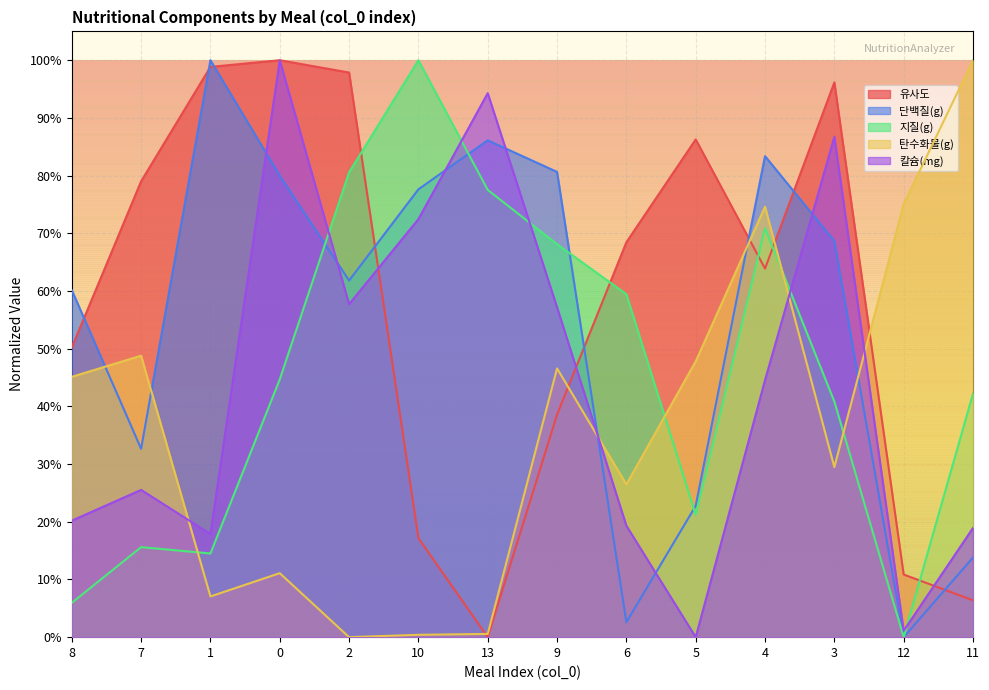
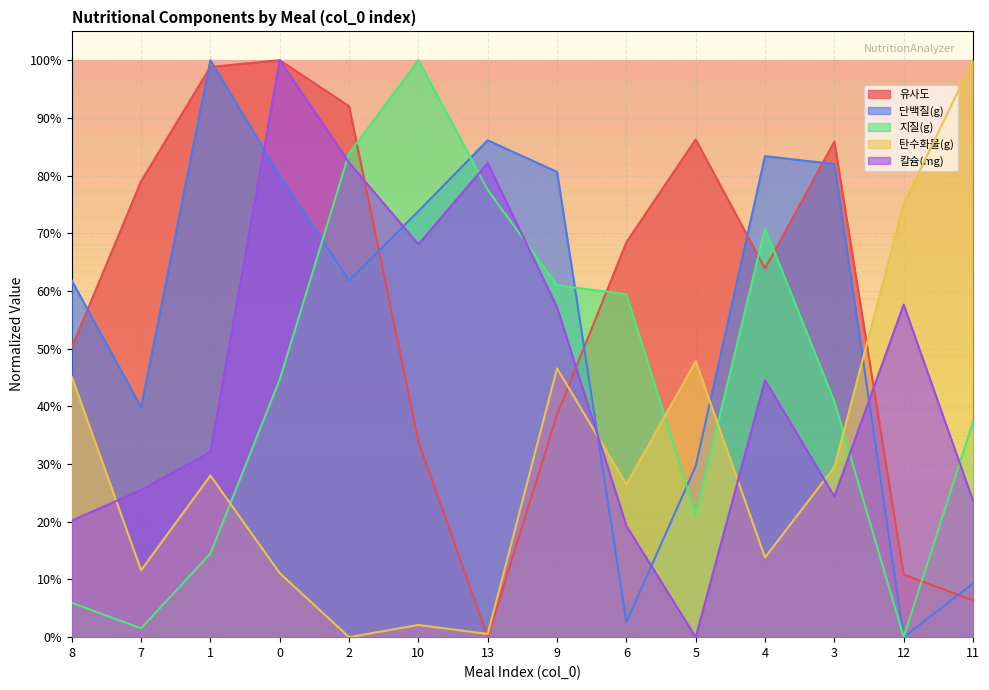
  {
    "유사도": {
      "8": "50%",
      "7": "79%",
      "1": "99%",
-     "2": "98%",
-     "10": "17%",
+     "2": "92%",
+     "10": "34%",
      "13": "0%",
      "9": "39%",
      "6": "68%",
      "5": "86%",
      "4": "64%",
-     "3": "96%",
+     "3": "86%",
      "12": "11%",
      "11": "6%"
    },
    "단백질(g)": {
-     "8": "60%",
-     "7": "33%",
+     "8": "62%",
+     "7": "40%",
      "1": "100%",
      "0": "80%",
      "2": "62%",
-     "10": "78%",
+     "10": "74%",
      "13": "86%",
      "9": "81%",
      "6": "3%",
-     "5": "23%",
+     "5": "30%",
      "4": "83%",
-     "3": "69%",
-     "11": "14%"
+     "3": "82%",
+     "11": "9%"
    },
    "지질(g)": {
      "8": "6%",
-     "7": "16%",
+     "7": "2%",
      "1": "15%",
      "0": "45%",
-     "2": "81%",
+     "2": "84%",
      "10": "100%",
      "13": "78%",
-     "9": "68%",
+     "9": "61%",
      "6": "59%",
      "5": "21%",
      "4": "71%",
      "3": "41%",
-     "11": "42%"
+     "11": "37%"
    },
    "탄수화물(g)": {
      "8": "45%",
-     "7": "49%",
-     "1": "7%",
+     "7": "12%",
+     "1": "28%",
      "0": "11%",
      "2": "0%",
-     "10": "0%",
+     "10": "2%",
      "13": "1%",
      "9": "47%",
      "6": "26%",
      "5": "48%",
-     "4": "75%",
+     "4": "14%",
      "3": "29%",
      "12": "75%",
      "11": "100%"
    },
    "칼슘(mg)": {
      "8": "20%",
      "7": "26%",
-     "1": "18%",
-     "2": "58%",
-     "10": "72%",
-     "13": "94%",
+     "1": "32%",
+     "2": "82%",
+     "10": "68%",
+     "13": "82%",
      "9": "57%",
      "6": "19%",
      "5": "0%",
      "4": "45%",
-     "3": "87%",
-     "12": "1%",
-     "11": "19%"
+     "3": "24%",
+     "12": "58%",
+     "11": "24%"
    }
  }
